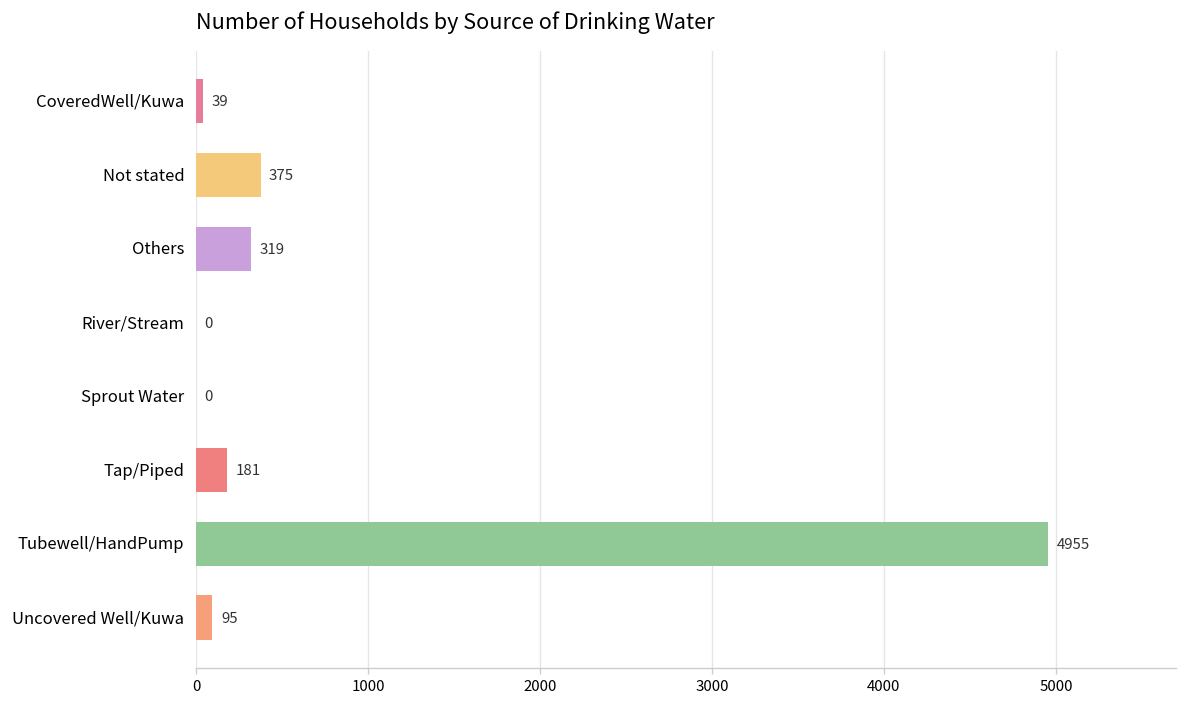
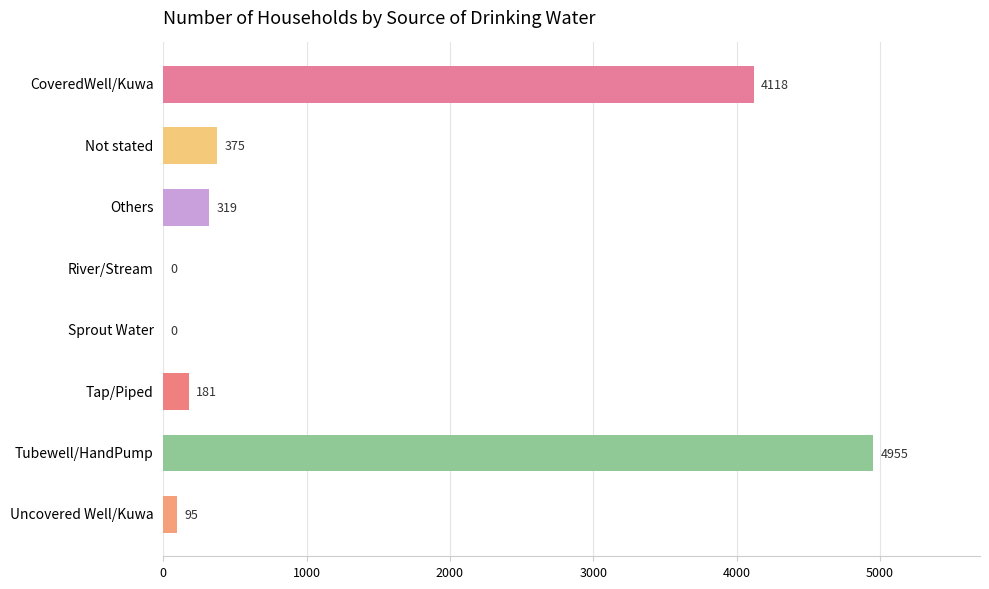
  {
-   "CoveredWell/Kuwa": 39,
+   "CoveredWell/Kuwa": 4118,
    "Not stated": 375,
    "Others": 319,
    "River/Stream": 0,
    "Sprout Water": 0,
    "Tap/Piped": 181,
    "Tubewell/HandPump": 4955,
    "Uncovered Well/Kuwa": 95
  }
